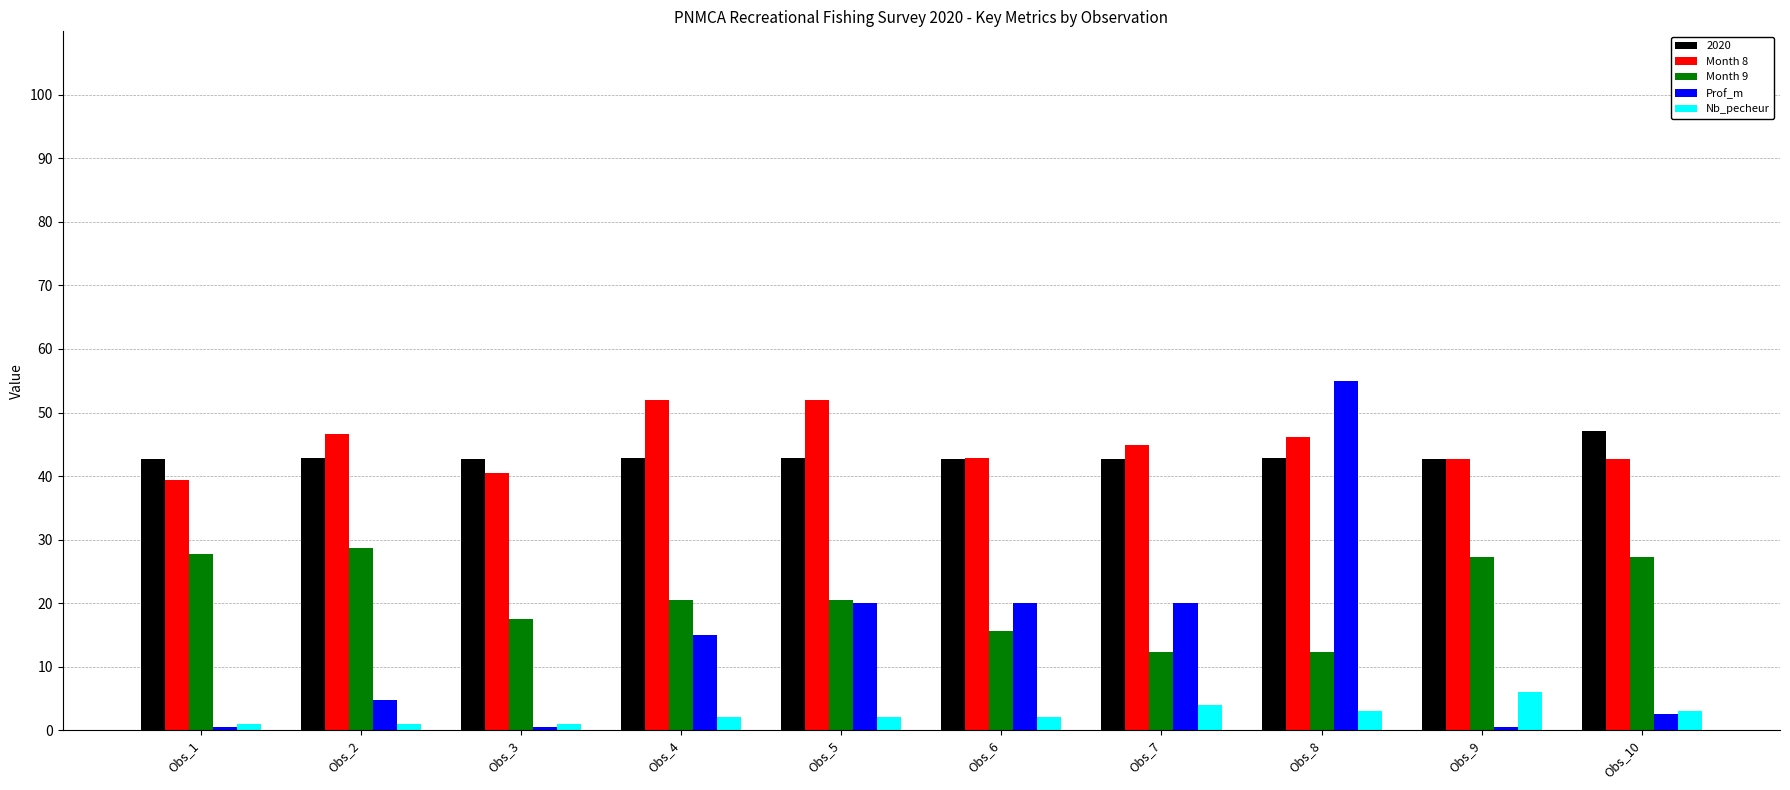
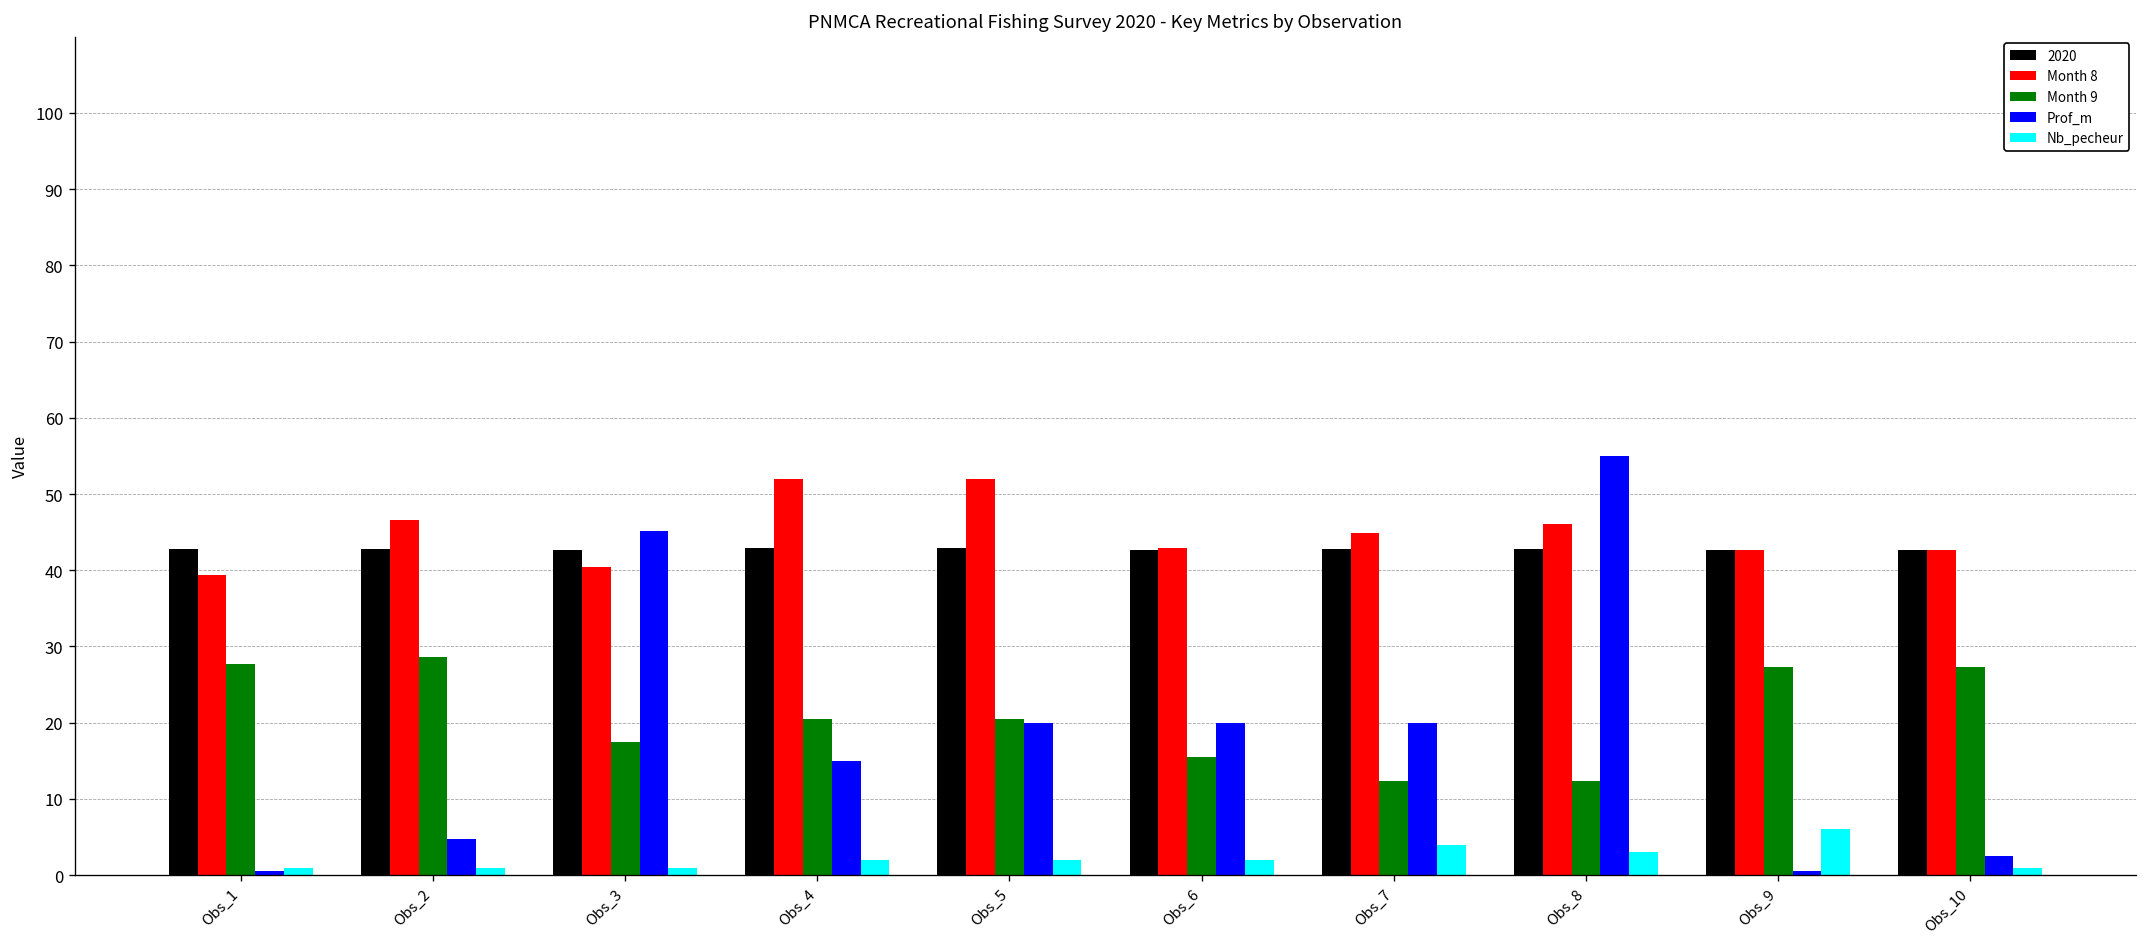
  {
    "2020": {
      "Obs_1": 43,
      "Obs_2": 43,
      "Obs_3": 43,
      "Obs_4": 43,
      "Obs_5": 43,
      "Obs_6": 43,
      "Obs_7": 43,
      "Obs_8": 43,
      "Obs_9": 43,
-     "Obs_10": 47
+     "Obs_10": 43
    },
    "Month 8": {
      "Obs_1": 39,
      "Obs_2": 47,
      "Obs_3": 40,
      "Obs_4": 52,
      "Obs_5": 52,
      "Obs_6": 43,
      "Obs_7": 45,
      "Obs_8": 46,
      "Obs_9": 43,
      "Obs_10": 43
    },
    "Month 9": {
      "Obs_1": 28,
      "Obs_2": 29,
      "Obs_3": 17,
      "Obs_4": 20,
      "Obs_5": 20,
      "Obs_6": 16,
      "Obs_7": 12,
      "Obs_8": 12,
      "Obs_9": 27,
      "Obs_10": 27
    },
    "Prof_m": {
      "Obs_1": 1,
      "Obs_2": 5,
-     "Obs_3": 1,
+     "Obs_3": 45,
      "Obs_4": 15,
      "Obs_5": 20,
      "Obs_6": 20,
      "Obs_7": 20,
      "Obs_8": 55,
      "Obs_9": 1,
      "Obs_10": 3
    },
    "Nb_pecheur": {
      "Obs_1": 1,
      "Obs_2": 1,
      "Obs_3": 1,
      "Obs_4": 2,
      "Obs_5": 2,
      "Obs_6": 2,
      "Obs_7": 4,
      "Obs_8": 3,
      "Obs_9": 6,
-     "Obs_10": 3
+     "Obs_10": 1
    }
  }
